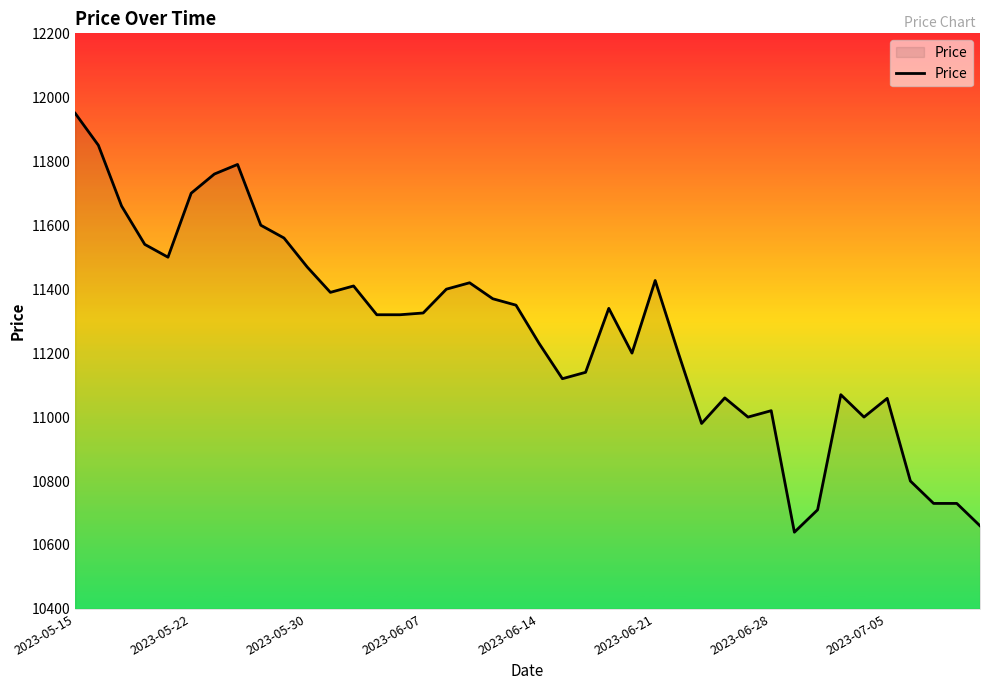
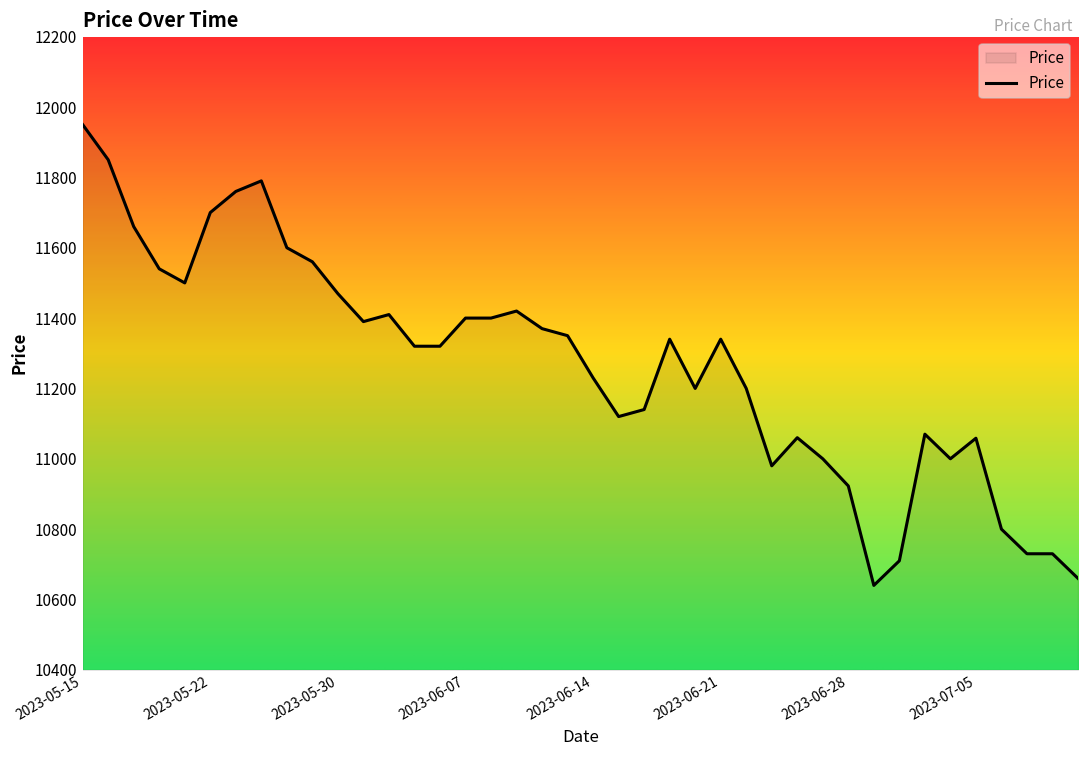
  {
    "2023-05-15": 11950,
    "2023-05-22": 11700,
    "2023-05-30": 11470,
-   "2023-06-07": 11330,
+   "2023-06-07": 11400,
    "2023-06-14": 11230,
-   "2023-06-21": 11430,
-   "2023-06-28": 11020,
+   "2023-06-21": 11340,
+   "2023-06-28": 10920,
    "2023-07-05": 11060
  }
